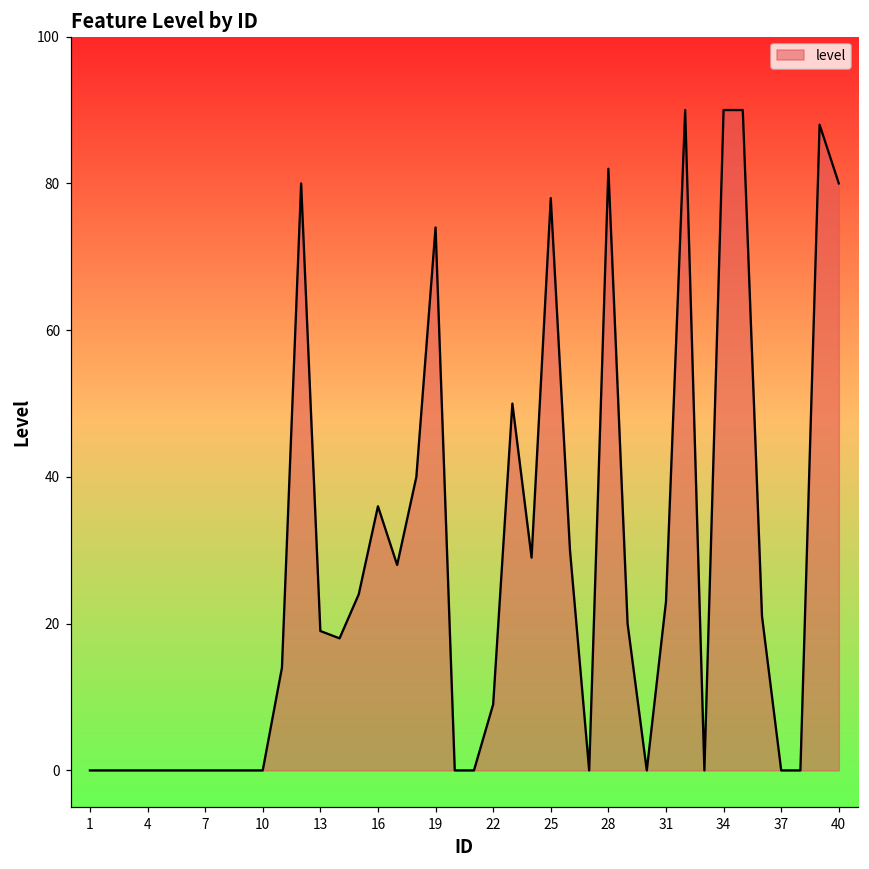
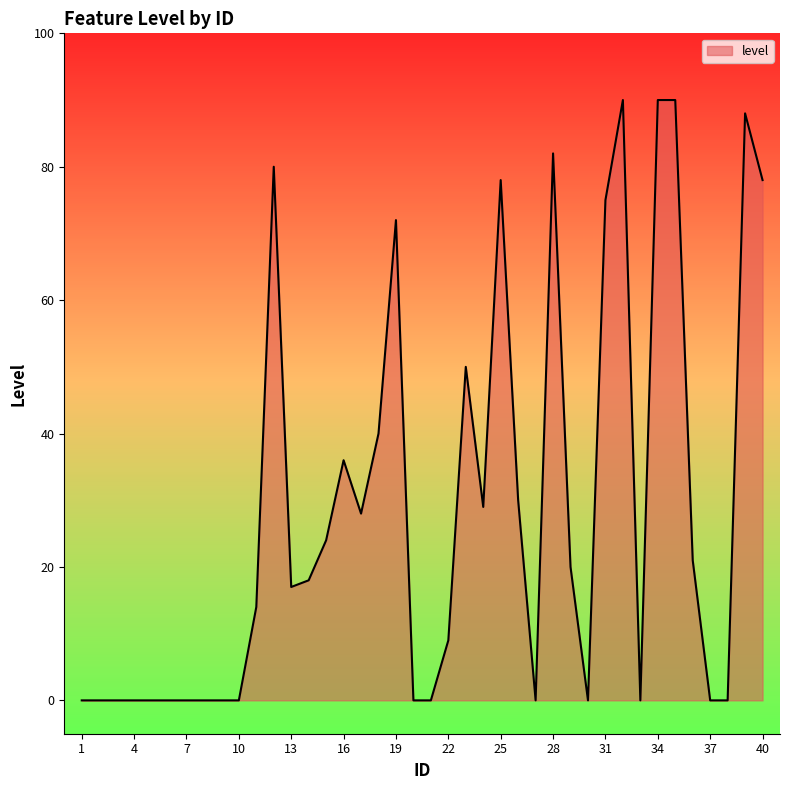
  {
    "1": 0,
    "4": 0,
    "7": 0,
    "10": 0,
-   "13": 19,
+   "13": 17,
    "16": 36,
-   "19": 74,
+   "19": 72,
    "22": 9,
    "25": 78,
    "28": 82,
-   "31": 23,
+   "31": 75,
    "34": 90,
    "37": 0,
-   "40": 80
+   "40": 78
  }
